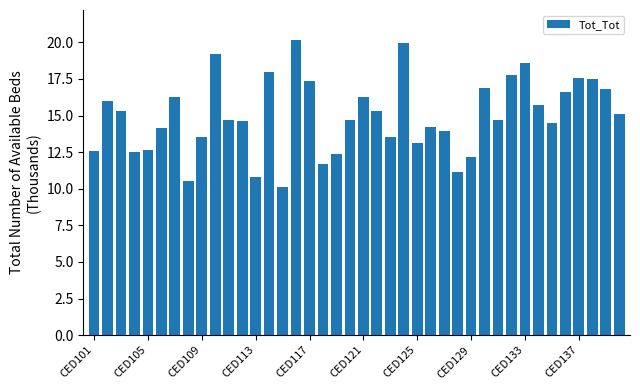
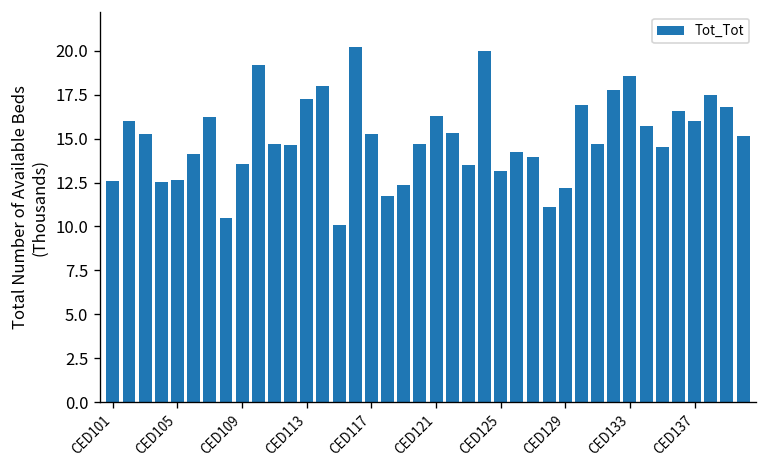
  {
    "CED101": 12.6,
    "CED105": 12.7,
    "CED109": 13.6,
-   "CED113": 10.8,
-   "CED117": 17.4,
+   "CED113": 17.3,
+   "CED117": 15.2,
    "CED121": 16.3,
    "CED125": 13.1,
    "CED129": 12.2,
    "CED133": 18.6,
-   "CED137": 17.6
+   "CED137": 16.0
  }
